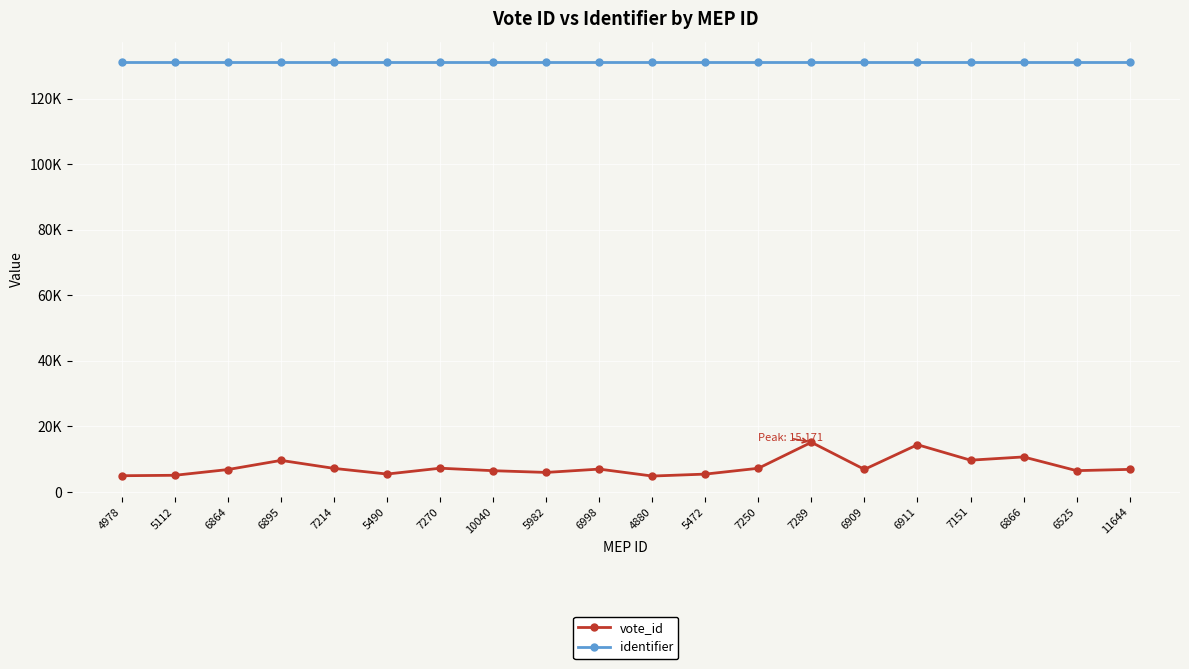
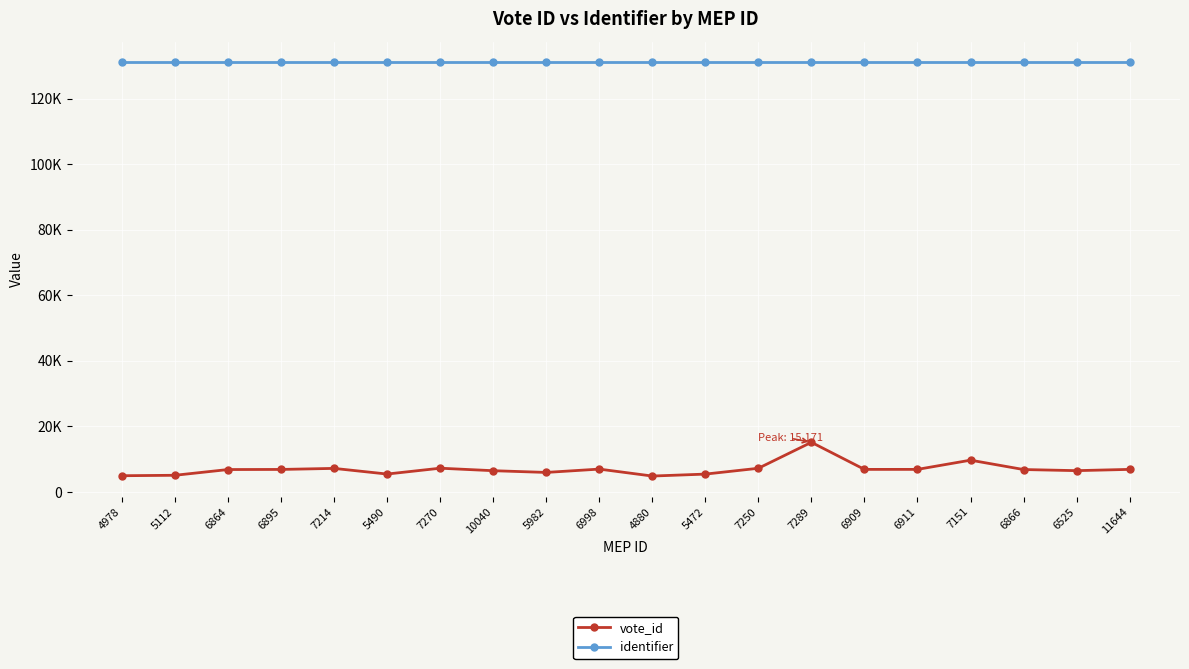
  {
    "vote_id": {
      "4978": 5000,
      "5112": 5000,
      "6864": 7000,
-     "6895": 10000,
+     "6895": 7000,
      "7214": 7000,
      "5490": 5000,
      "7270": 7000,
      "10040": 7000,
      "5982": 6000,
      "6998": 7000,
      "4880": 5000,
      "5472": 5000,
      "7250": 7000,
      "6909": 7000,
-     "6911": 14000,
+     "6911": 7000,
      "7151": 10000,
-     "6866": 11000,
+     "6866": 7000,
      "6525": 7000,
      "11644": 7000
    },
    "identifier": {
      "4978": 131000,
      "5112": 131000,
      "6864": 131000,
      "6895": 131000,
      "7214": 131000,
      "5490": 131000,
      "7270": 131000,
      "10040": 131000,
      "5982": 131000,
      "6998": 131000,
      "4880": 131000,
      "5472": 131000,
      "7250": 131000,
      "7289": 131000,
      "6909": 131000,
      "6911": 131000,
      "7151": 131000,
      "6866": 131000,
      "6525": 131000,
      "11644": 131000
    }
  }
